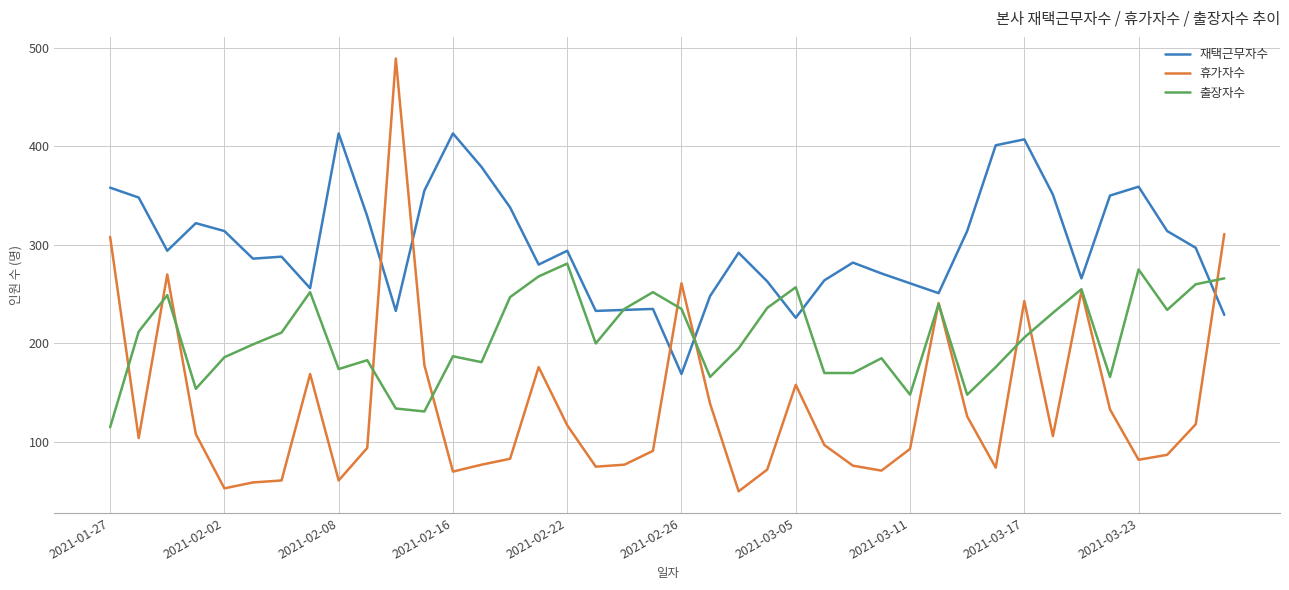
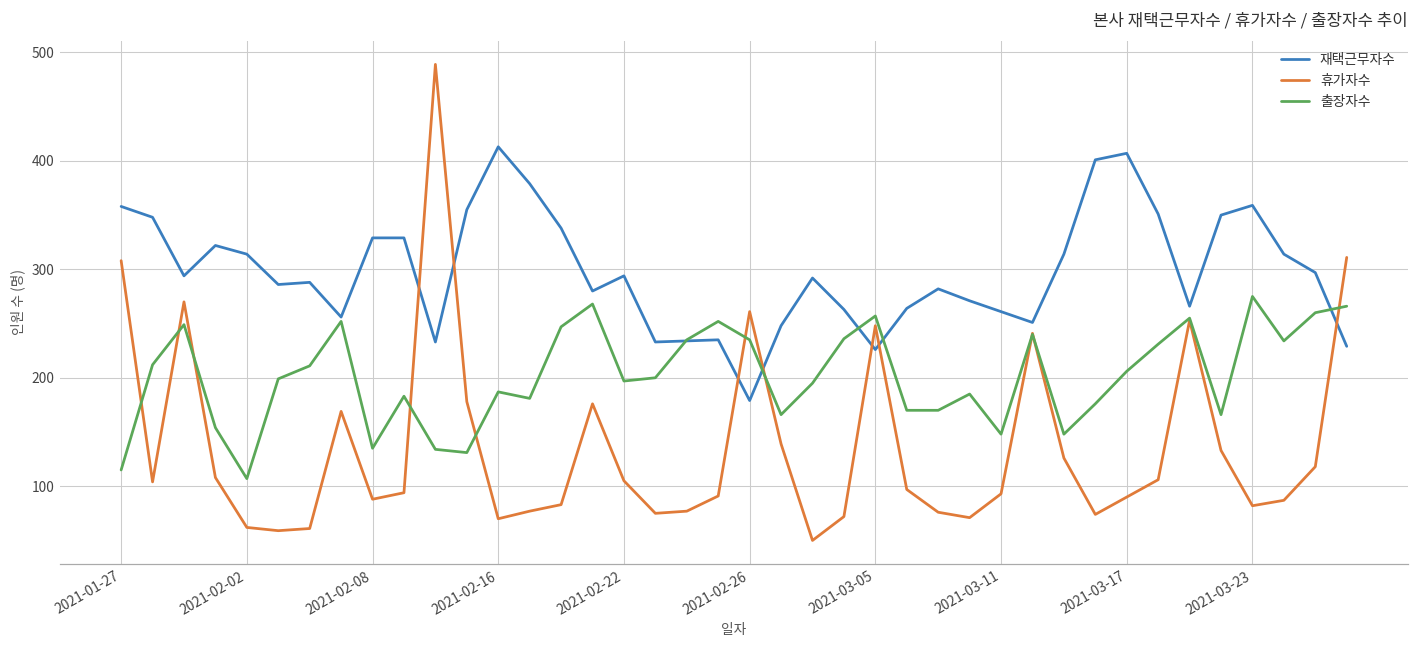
  {
    "재택근무자수": {
      "2021-01-27": 360,
      "2021-02-02": 310,
-     "2021-02-08": 410,
+     "2021-02-08": 330,
      "2021-02-16": 410,
      "2021-02-22": 290,
-     "2021-02-26": 170,
+     "2021-02-26": 180,
      "2021-03-05": 230,
      "2021-03-11": 260,
      "2021-03-17": 410,
      "2021-03-23": 360
    },
    "휴가자수": {
      "2021-01-27": 310,
-     "2021-02-02": 50,
-     "2021-02-08": 60,
+     "2021-02-02": 60,
+     "2021-02-08": 90,
      "2021-02-16": 70,
-     "2021-02-22": 120,
+     "2021-02-22": 110,
      "2021-02-26": 260,
-     "2021-03-05": 160,
+     "2021-03-05": 250,
      "2021-03-11": 90,
-     "2021-03-17": 240,
+     "2021-03-17": 90,
      "2021-03-23": 80
    },
    "출장자수": {
      "2021-01-27": 120,
-     "2021-02-02": 190,
-     "2021-02-08": 170,
+     "2021-02-02": 110,
+     "2021-02-08": 140,
      "2021-02-16": 190,
-     "2021-02-22": 280,
+     "2021-02-22": 200,
      "2021-02-26": 240,
      "2021-03-05": 260,
      "2021-03-11": 150,
      "2021-03-17": 210,
      "2021-03-23": 280
    }
  }
